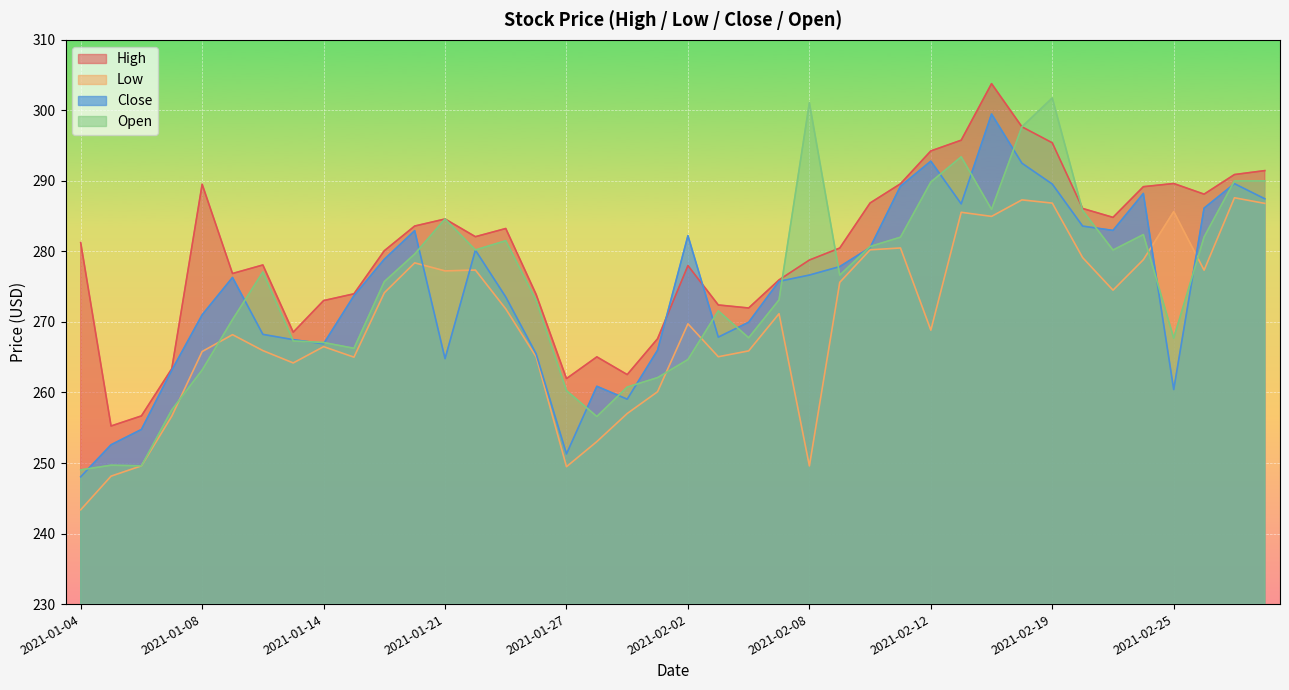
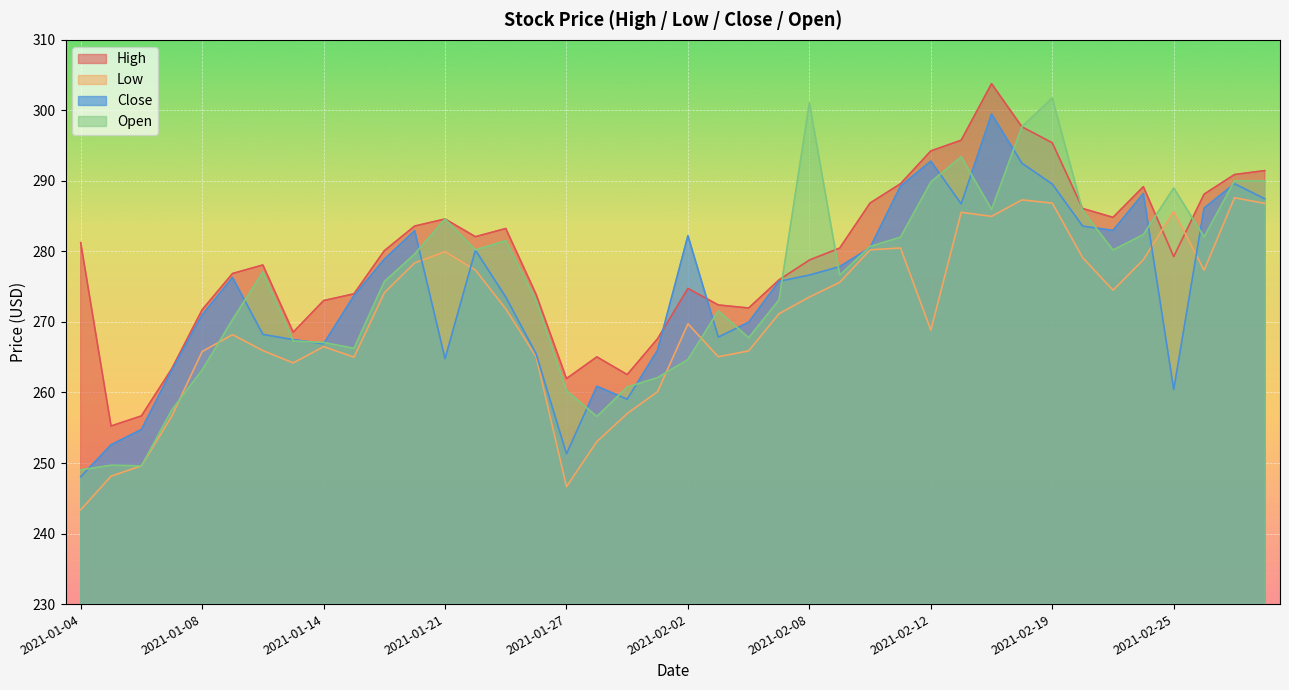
  {
    "High": {
      "2021-01-04": 281,
-     "2021-01-08": 290,
+     "2021-01-08": 272,
      "2021-01-14": 273,
      "2021-01-27": 262,
-     "2021-02-02": 278,
+     "2021-02-02": 275,
      "2021-02-08": 279,
      "2021-02-12": 294,
      "2021-02-19": 295,
-     "2021-02-25": 290
+     "2021-02-25": 279
    },
    "Low": {
      "2021-01-04": 243,
      "2021-01-08": 266,
      "2021-01-14": 267,
-     "2021-01-21": 277,
-     "2021-01-27": 249,
+     "2021-01-21": 280,
+     "2021-01-27": 247,
      "2021-02-02": 270,
-     "2021-02-08": 250,
+     "2021-02-08": 274,
      "2021-02-12": 269,
      "2021-02-19": 287,
      "2021-02-25": 286
    },
    "Close": {
      "2021-01-04": 248,
      "2021-01-08": 271,
      "2021-01-21": 265,
      "2021-01-27": 251,
      "2021-02-02": 282,
      "2021-02-08": 277,
      "2021-02-12": 293,
      "2021-02-19": 290,
      "2021-02-25": 260
    },
    "Open": {
      "2021-01-04": 249,
      "2021-01-08": 263,
      "2021-01-27": 260,
      "2021-02-02": 265,
      "2021-02-08": 301,
      "2021-02-12": 290,
      "2021-02-19": 302,
-     "2021-02-25": 268
+     "2021-02-25": 289
    }
  }
